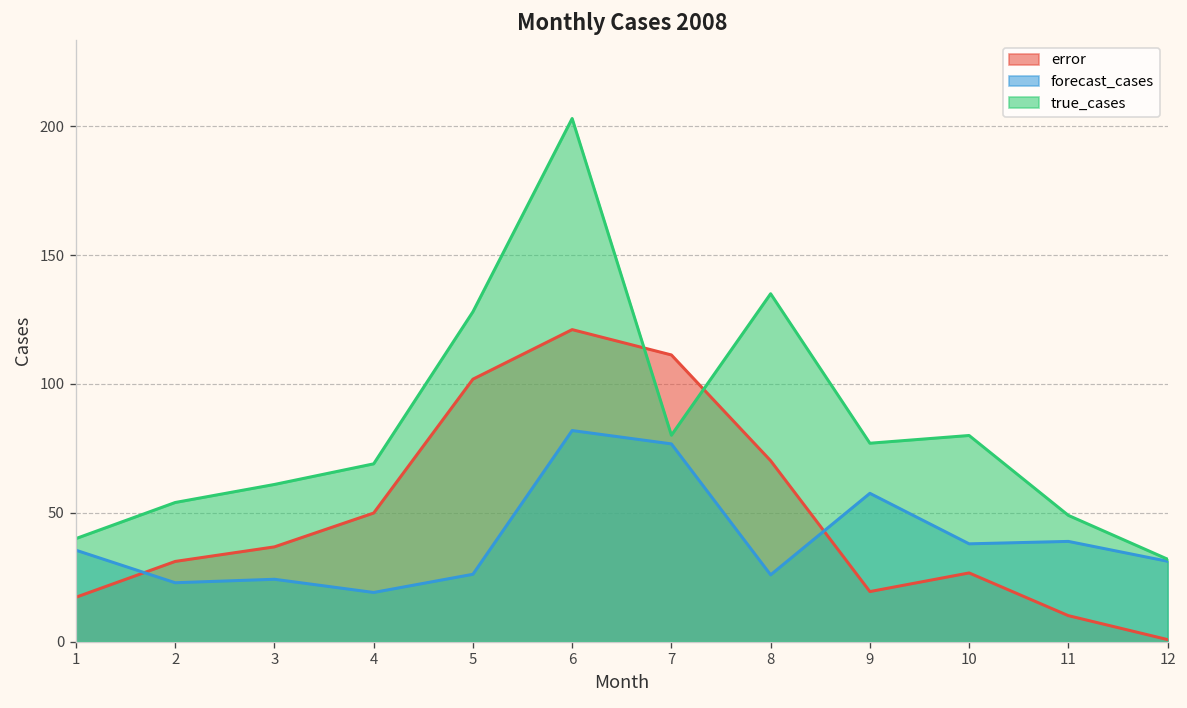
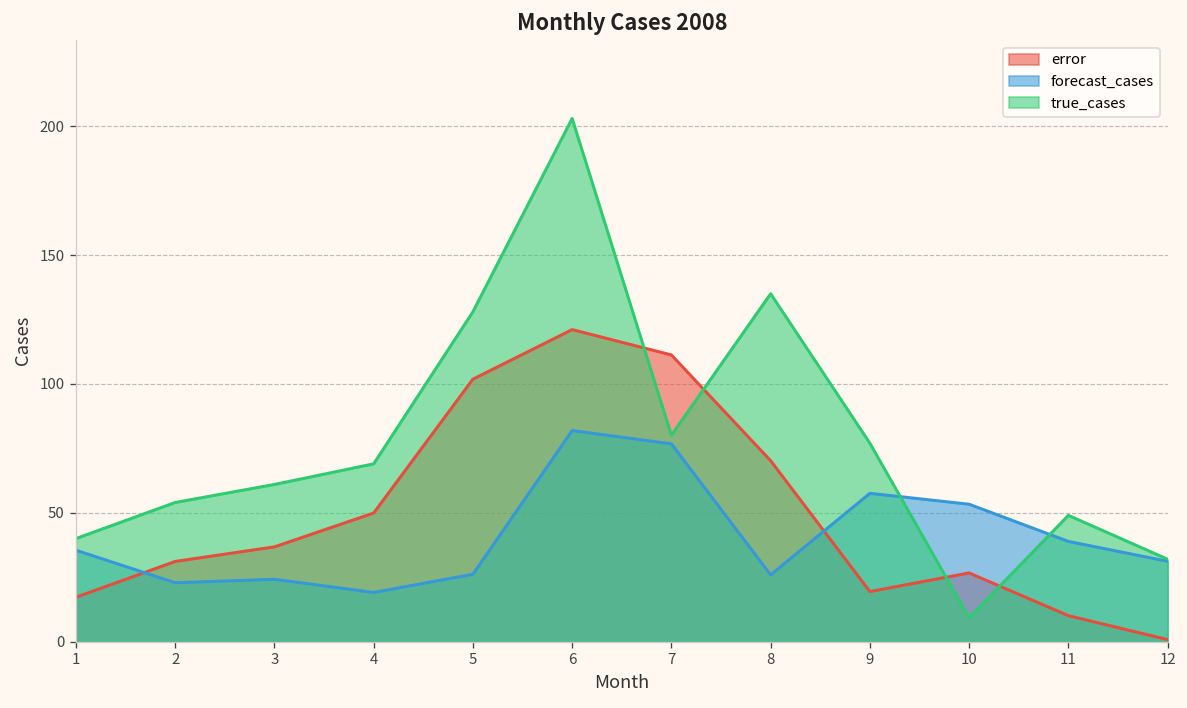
  {
    "error": {
      "1": 17,
      "2": 31,
      "3": 37,
      "4": 50,
      "5": 102,
      "6": 121,
      "7": 111,
      "8": 70,
      "9": 19,
      "10": 27,
      "11": 10,
      "12": 1
    },
    "forecast_cases": {
      "1": 35,
      "2": 23,
      "3": 24,
      "4": 19,
      "5": 26,
      "6": 82,
      "7": 77,
      "8": 26,
      "9": 58,
-     "10": 38,
+     "10": 53,
      "11": 39
    },
    "true_cases": {
      "1": 40,
      "2": 54,
      "3": 61,
      "4": 69,
      "5": 128,
      "6": 203,
      "7": 80,
      "8": 135,
      "9": 77,
-     "10": 80,
+     "10": 9,
      "11": 49
    }
  }
